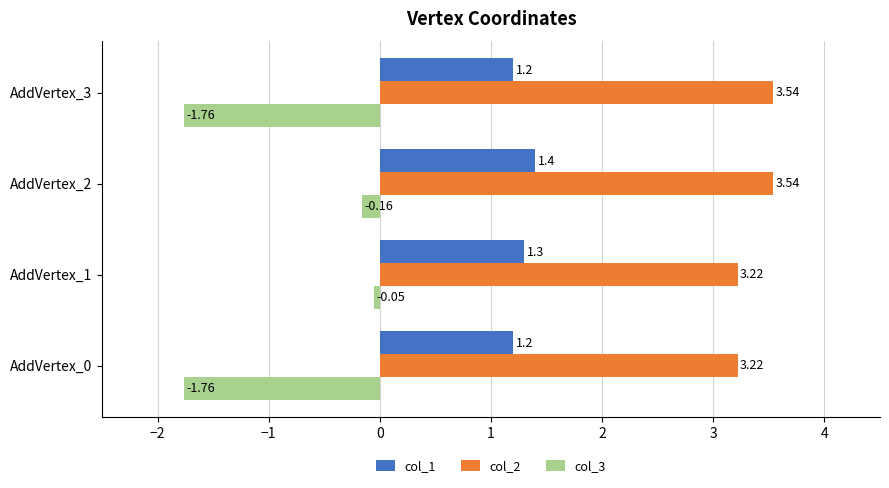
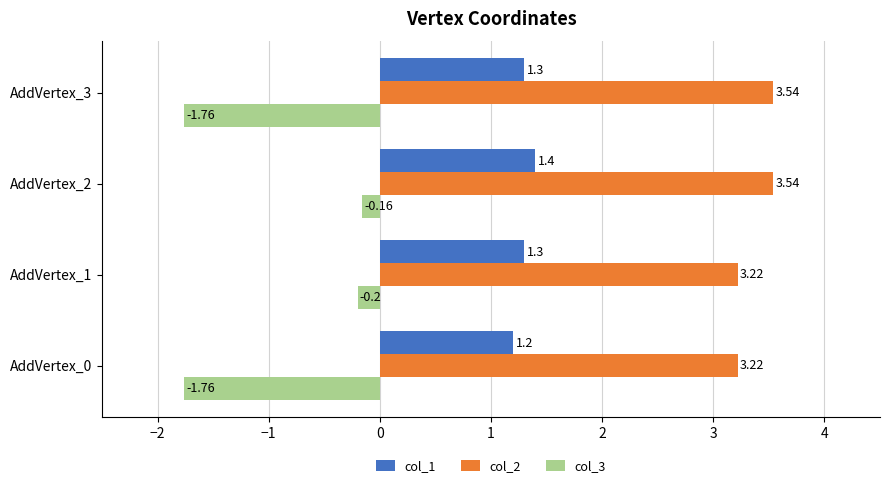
  {
    "col_1": {
-     "AddVertex_3": 1.2,
+     "AddVertex_3": 1.3,
      "AddVertex_2": 1.4,
      "AddVertex_1": 1.3,
      "AddVertex_0": 1.2
    },
    "col_2": {
      "AddVertex_3": 3.54,
      "AddVertex_2": 3.54,
      "AddVertex_1": 3.22,
      "AddVertex_0": 3.22
    },
    "col_3": {
      "AddVertex_3": -1.76,
      "AddVertex_2": -0.16,
-     "AddVertex_1": -0.05,
+     "AddVertex_1": -0.2,
      "AddVertex_0": -1.76
    }
  }
